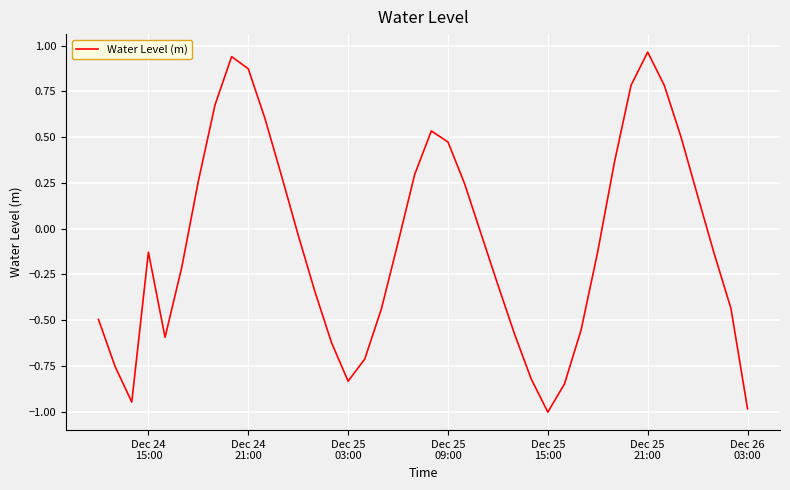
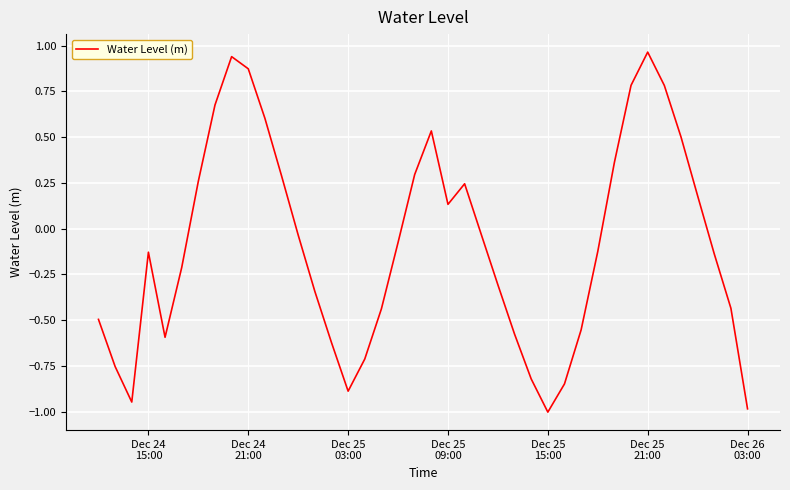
  {
    "Dec 24 15:00": -0.13,
    "Dec 24 21:00": 0.87,
-   "Dec 25 03:00": -0.83,
-   "Dec 25 09:00": 0.47,
+   "Dec 25 03:00": -0.89,
+   "Dec 25 09:00": 0.13,
    "Dec 25 15:00": -1.00,
    "Dec 25 21:00": 0.96,
    "Dec 26 03:00": -0.99
  }
